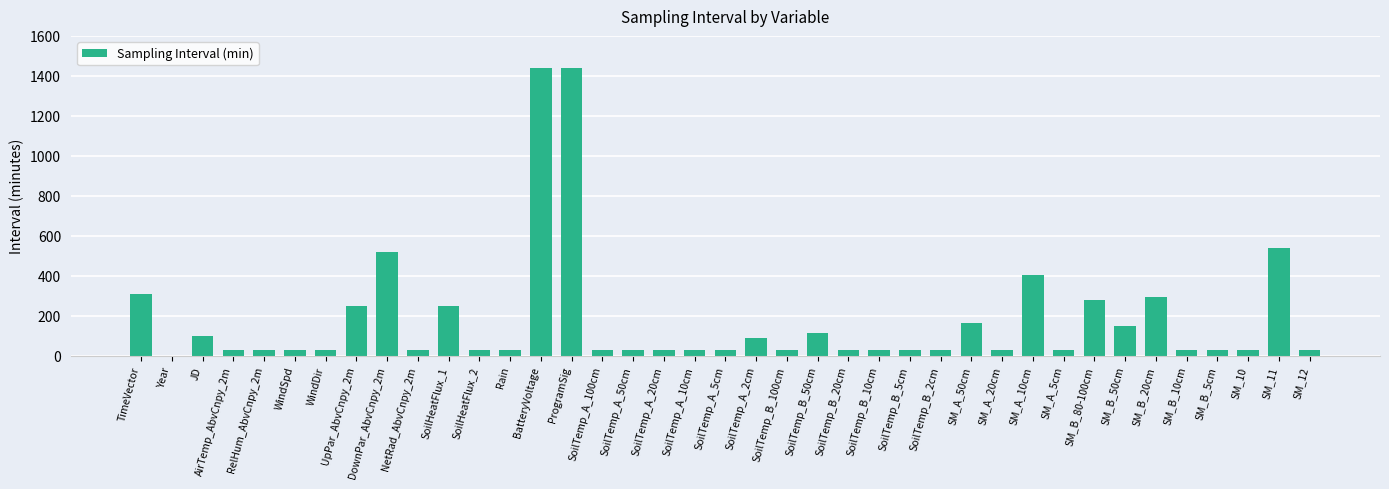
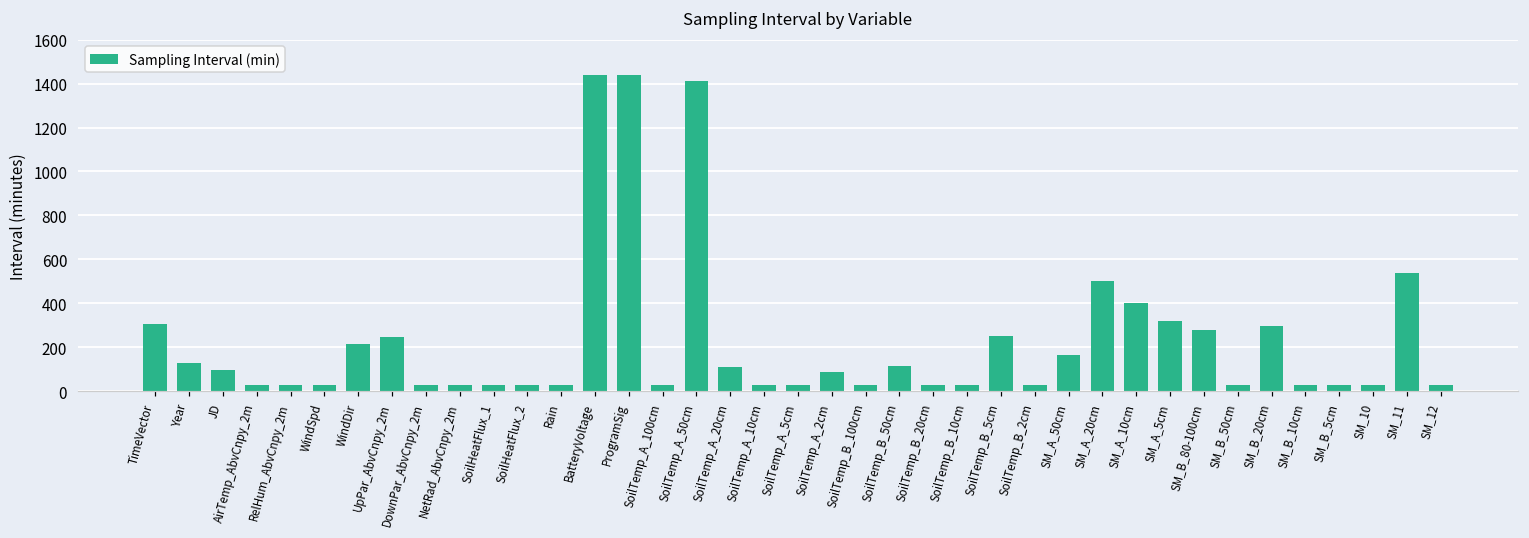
  {
    "TimeVector": 310,
-   "Year": 0,
+   "Year": 130,
    "JD": 100,
    "AirTemp_AbvCnpy_2m": 30,
    "RelHum_AbvCnpy_2m": 30,
    "WindSpd": 30,
-   "WindDir": 30,
+   "WindDir": 210,
    "UpPar_AbvCnpy_2m": 250,
-   "DownPar_AbvCnpy_2m": 520,
+   "DownPar_AbvCnpy_2m": 30,
    "NetRad_AbvCnpy_2m": 30,
-   "SoilHeatFlux_1": 250,
+   "SoilHeatFlux_1": 30,
    "SoilHeatFlux_2": 30,
    "Rain": 30,
    "BatteryVoltage": 1440,
    "ProgramSig": 1440,
    "SoilTemp_A_100cm": 30,
-   "SoilTemp_A_50cm": 30,
-   "SoilTemp_A_20cm": 30,
+   "SoilTemp_A_50cm": 1410,
+   "SoilTemp_A_20cm": 110,
    "SoilTemp_A_10cm": 30,
    "SoilTemp_A_5cm": 30,
    "SoilTemp_A_2cm": 90,
    "SoilTemp_B_100cm": 30,
    "SoilTemp_B_50cm": 110,
    "SoilTemp_B_20cm": 30,
    "SoilTemp_B_10cm": 30,
-   "SoilTemp_B_5cm": 30,
+   "SoilTemp_B_5cm": 250,
    "SoilTemp_B_2cm": 30,
    "SM_A_50cm": 160,
-   "SM_A_20cm": 30,
+   "SM_A_20cm": 500,
    "SM_A_10cm": 400,
-   "SM_A_5cm": 30,
+   "SM_A_5cm": 320,
    "SM_B_80-100cm": 280,
-   "SM_B_50cm": 150,
+   "SM_B_50cm": 30,
    "SM_B_20cm": 300,
    "SM_B_10cm": 30,
    "SM_B_5cm": 30,
    "SM_10": 30,
    "SM_11": 540,
    "SM_12": 30
  }
